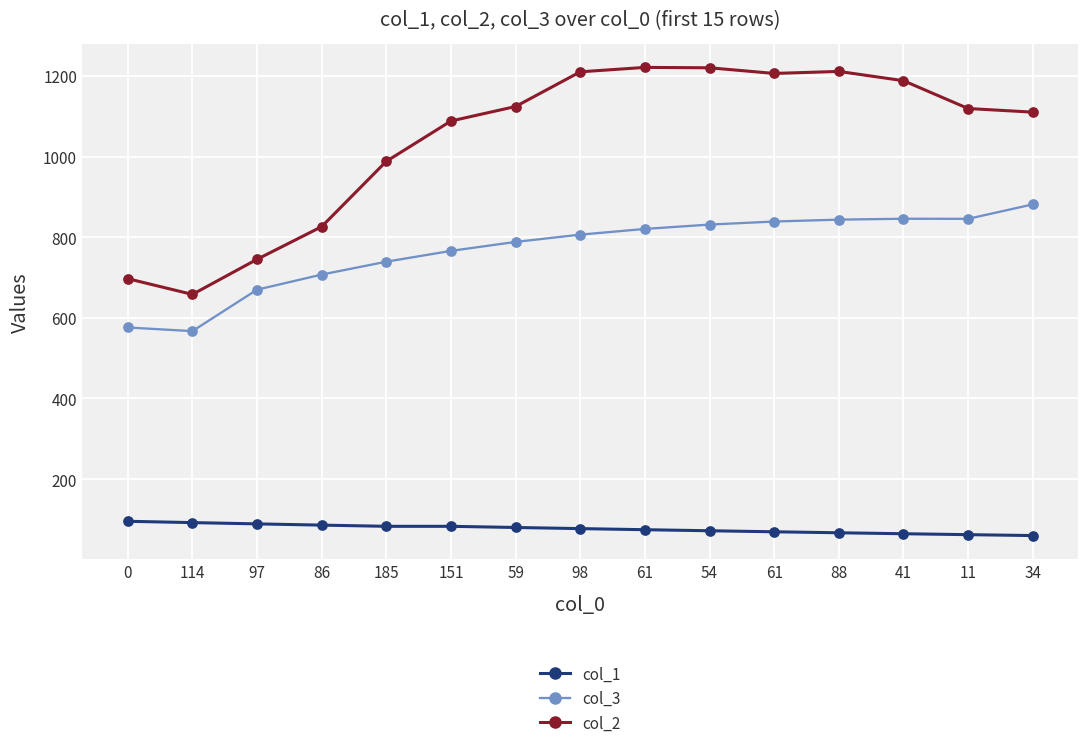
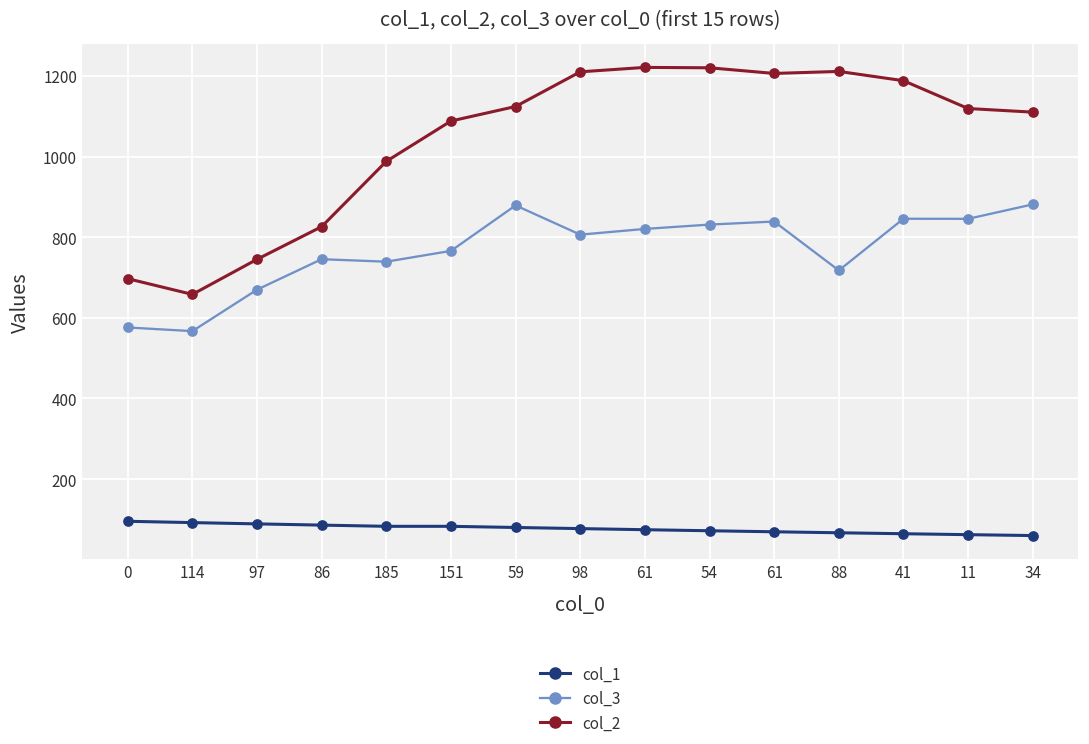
  {
    "col_1": {
      "0": 100,
      "114": 90,
      "97": 90,
      "86": 90,
      "185": 80,
      "151": 80,
      "59": 80,
      "98": 80,
      "54": 70,
      "88": 70,
      "41": 60,
      "11": 60,
      "34": 60
    },
    "col_3": {
      "0": 580,
      "114": 570,
      "97": 670,
-     "86": 710,
+     "86": 750,
      "185": 740,
      "151": 770,
-     "59": 790,
+     "59": 880,
      "98": 810,
      "54": 830,
-     "88": 840,
+     "88": 720,
      "41": 850,
      "11": 850,
      "34": 880
    },
    "col_2": {
      "0": 700,
      "114": 660,
      "97": 750,
      "86": 830,
      "185": 990,
      "151": 1090,
      "59": 1120,
      "98": 1210,
      "54": 1220,
      "88": 1210,
      "41": 1190,
      "11": 1120,
      "34": 1110
    }
  }
